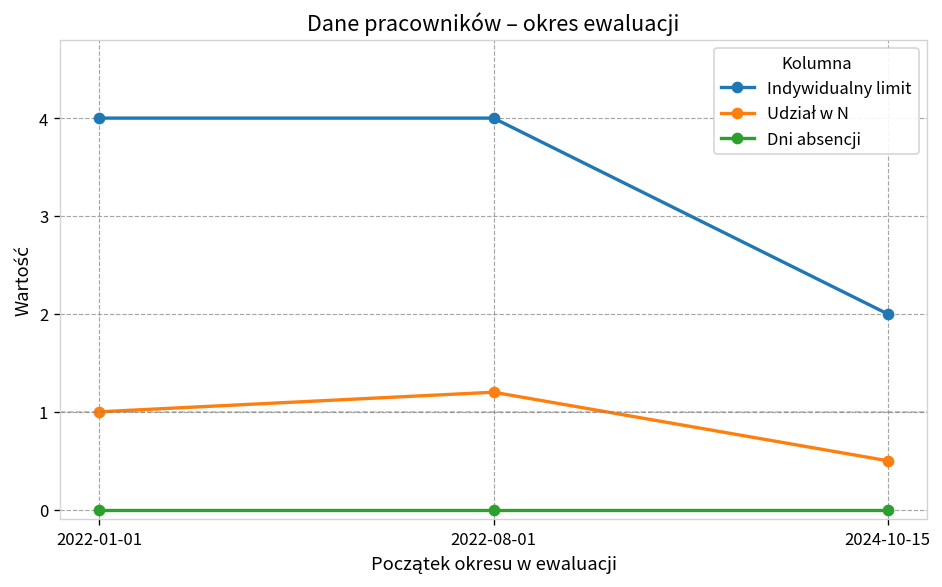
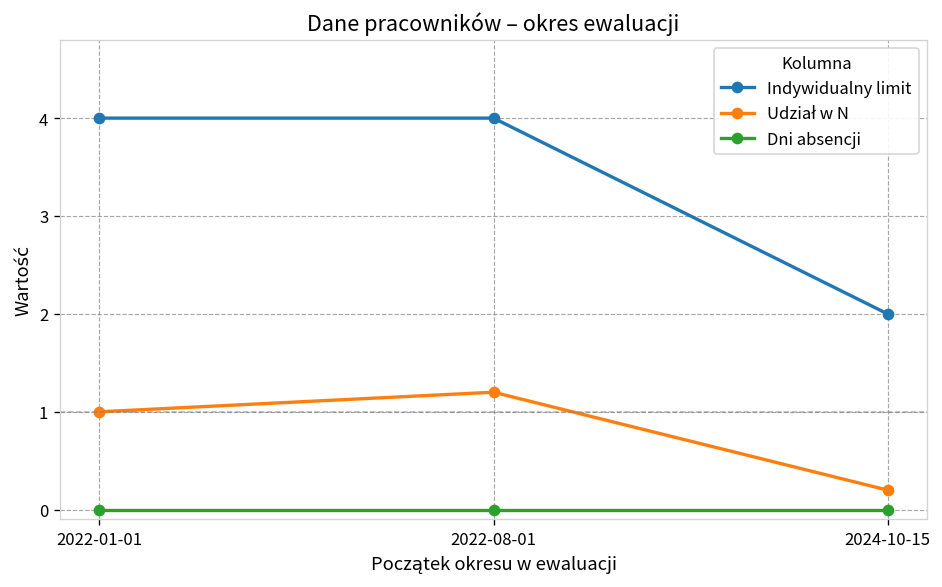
  {
    "Indywidualny limit": {
      "2022-01-01": 4.0,
      "2022-08-01": 4.0,
      "2024-10-15": 2.0
    },
    "Udział w N": {
      "2022-01-01": 1.0,
      "2022-08-01": 1.2,
-     "2024-10-15": 0.5
+     "2024-10-15": 0.2
    },
    "Dni absencji": {
      "2022-01-01": 0.0,
      "2022-08-01": 0.0,
      "2024-10-15": 0.0
    }
  }
